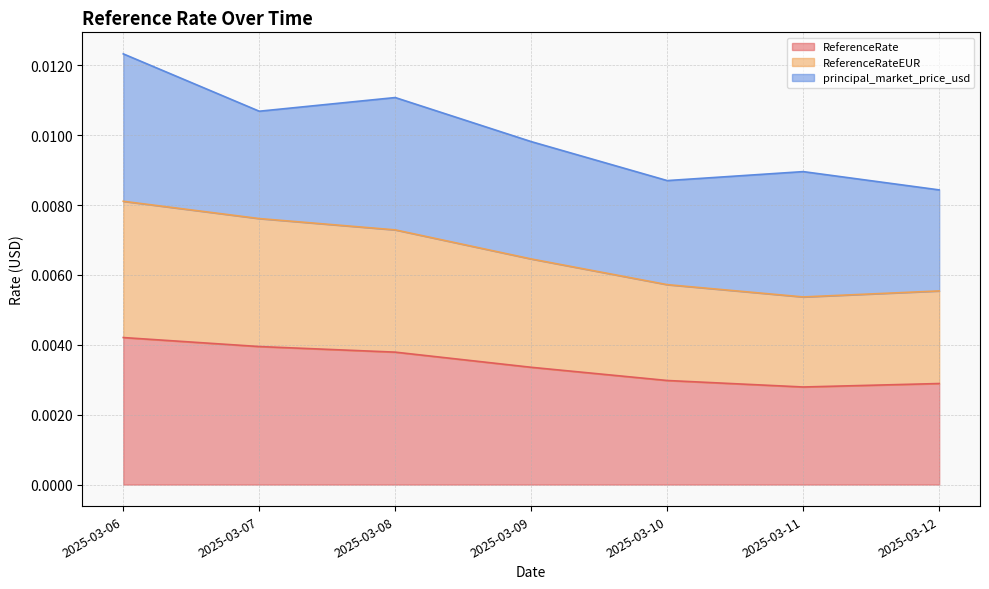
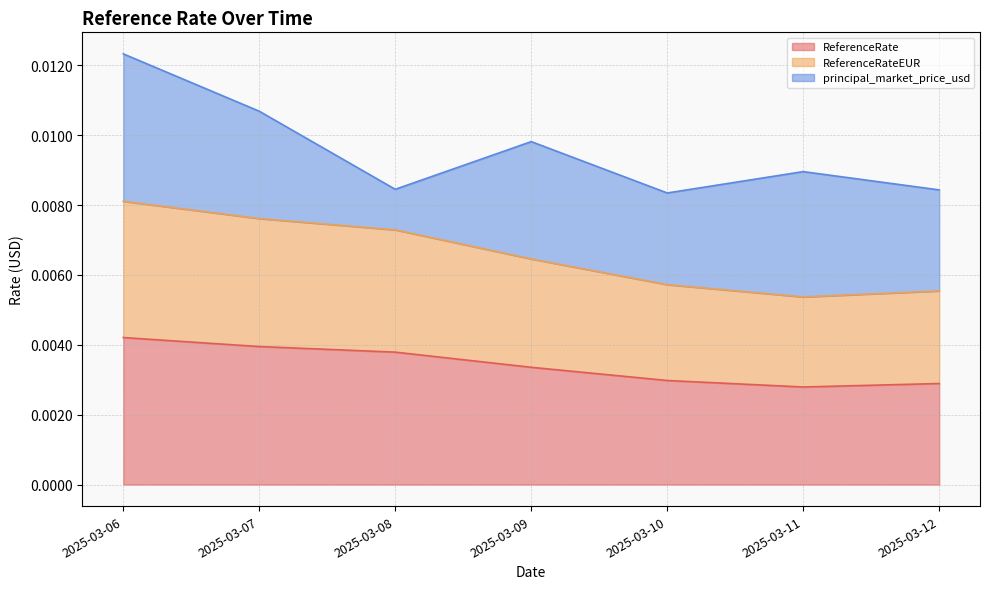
  {
    "principal_market_price_usd": {
      "2025-03-06": 0.0042,
      "2025-03-07": 0.0031,
-     "2025-03-08": 0.0038,
+     "2025-03-08": 0.0012,
      "2025-03-09": 0.0034,
-     "2025-03-10": 0.0030,
+     "2025-03-10": 0.0026,
      "2025-03-11": 0.0036,
      "2025-03-12": 0.0029
    }
  }
